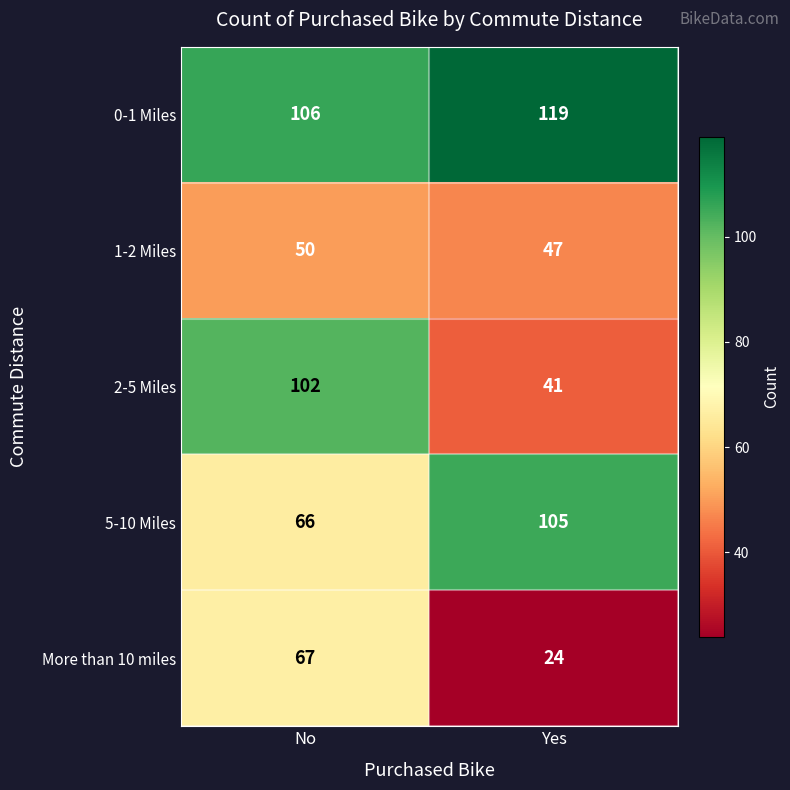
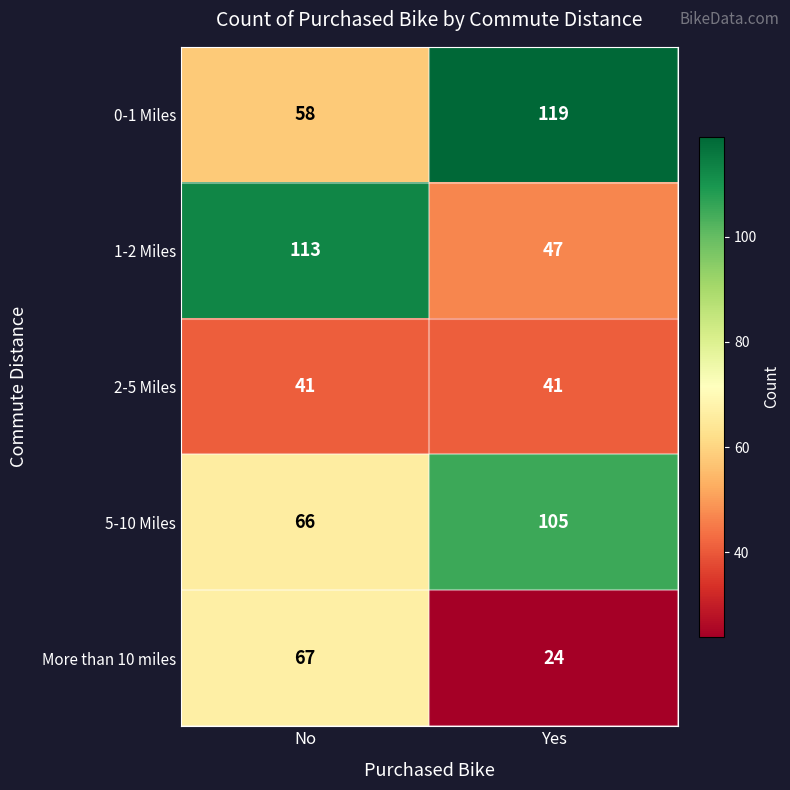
  {
    "0-1 Miles": {
-     "No": 106,
+     "No": 58,
      "Yes": 119
    },
    "1-2 Miles": {
-     "No": 50,
+     "No": 113,
      "Yes": 47
    },
    "2-5 Miles": {
-     "No": 102,
+     "No": 41,
      "Yes": 41
    },
    "5-10 Miles": {
      "No": 66,
      "Yes": 105
    },
    "More than 10 miles": {
      "No": 67,
      "Yes": 24
    }
  }
